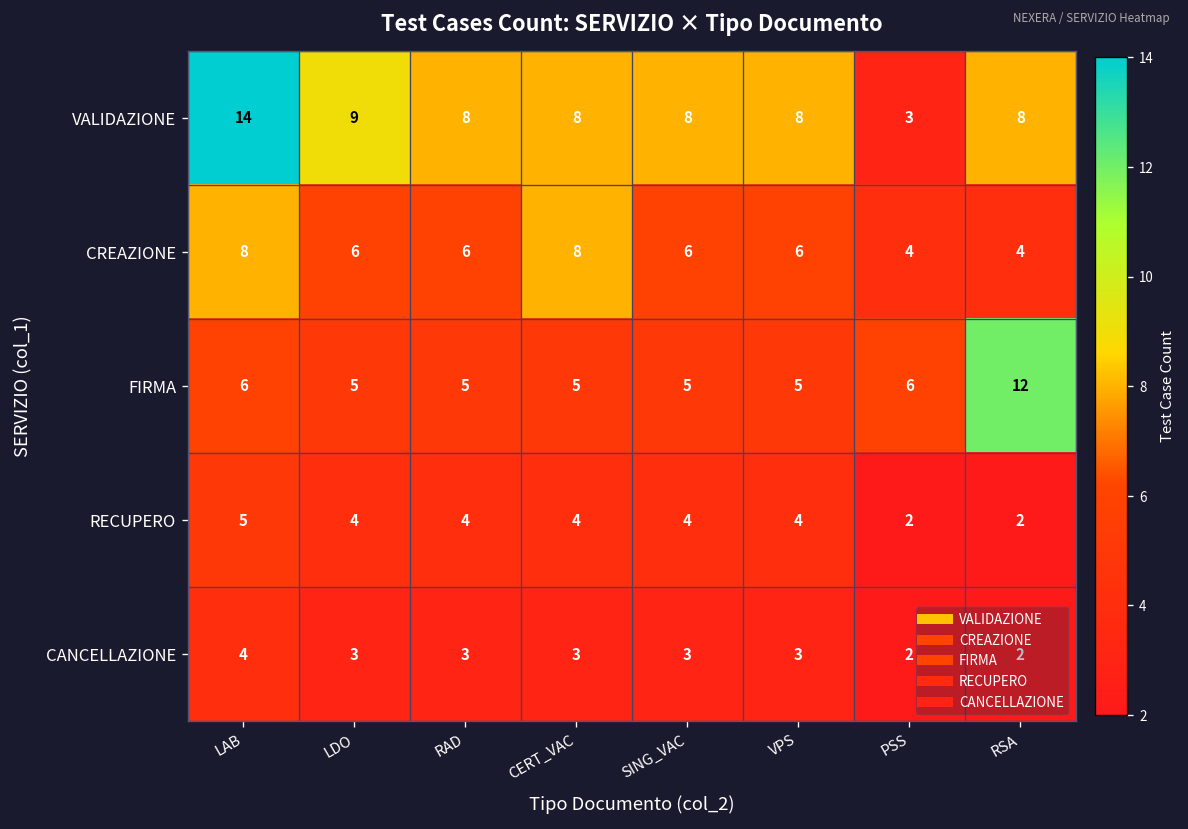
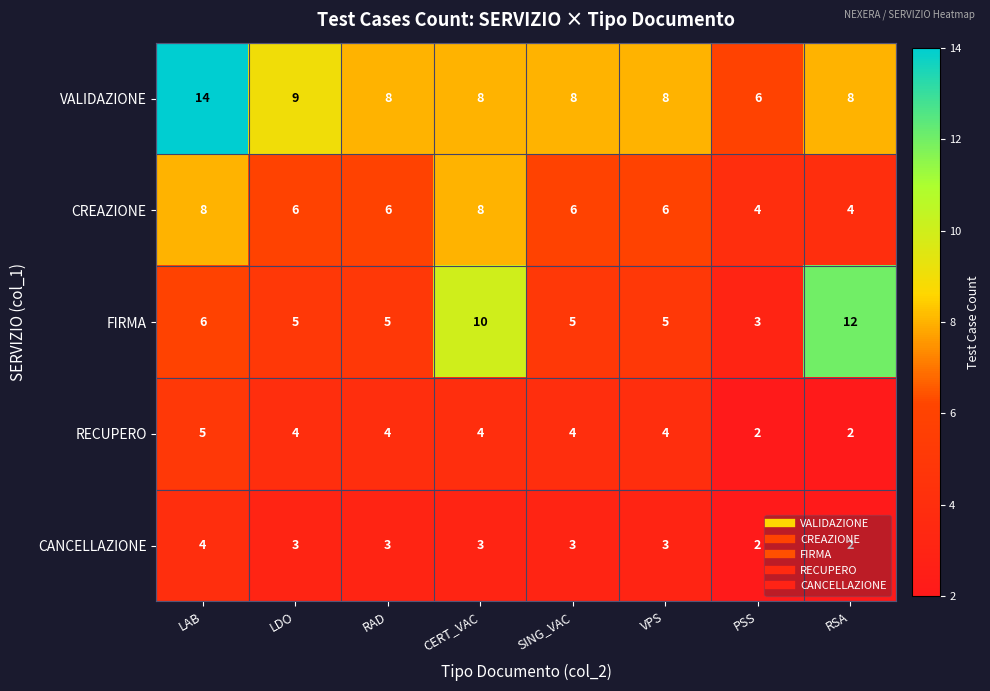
  {
    "VALIDAZIONE": {
      "LAB": 14,
      "LDO": 9,
      "RAD": 8,
      "CERT_VAC": 8,
      "SING_VAC": 8,
      "VPS": 8,
-     "PSS": 3,
+     "PSS": 6,
      "RSA": 8
    },
    "CREAZIONE": {
      "LAB": 8,
      "LDO": 6,
      "RAD": 6,
      "CERT_VAC": 8,
      "SING_VAC": 6,
      "VPS": 6,
      "PSS": 4,
      "RSA": 4
    },
    "FIRMA": {
      "LAB": 6,
      "LDO": 5,
      "RAD": 5,
-     "CERT_VAC": 5,
+     "CERT_VAC": 10,
      "SING_VAC": 5,
      "VPS": 5,
-     "PSS": 6,
+     "PSS": 3,
      "RSA": 12
    },
    "RECUPERO": {
      "LAB": 5,
      "LDO": 4,
      "RAD": 4,
      "CERT_VAC": 4,
      "SING_VAC": 4,
      "VPS": 4,
      "PSS": 2,
      "RSA": 2
    },
    "CANCELLAZIONE": {
      "LAB": 4,
      "LDO": 3,
      "RAD": 3,
      "CERT_VAC": 3,
      "SING_VAC": 3,
      "VPS": 3,
      "PSS": 2
    }
  }
